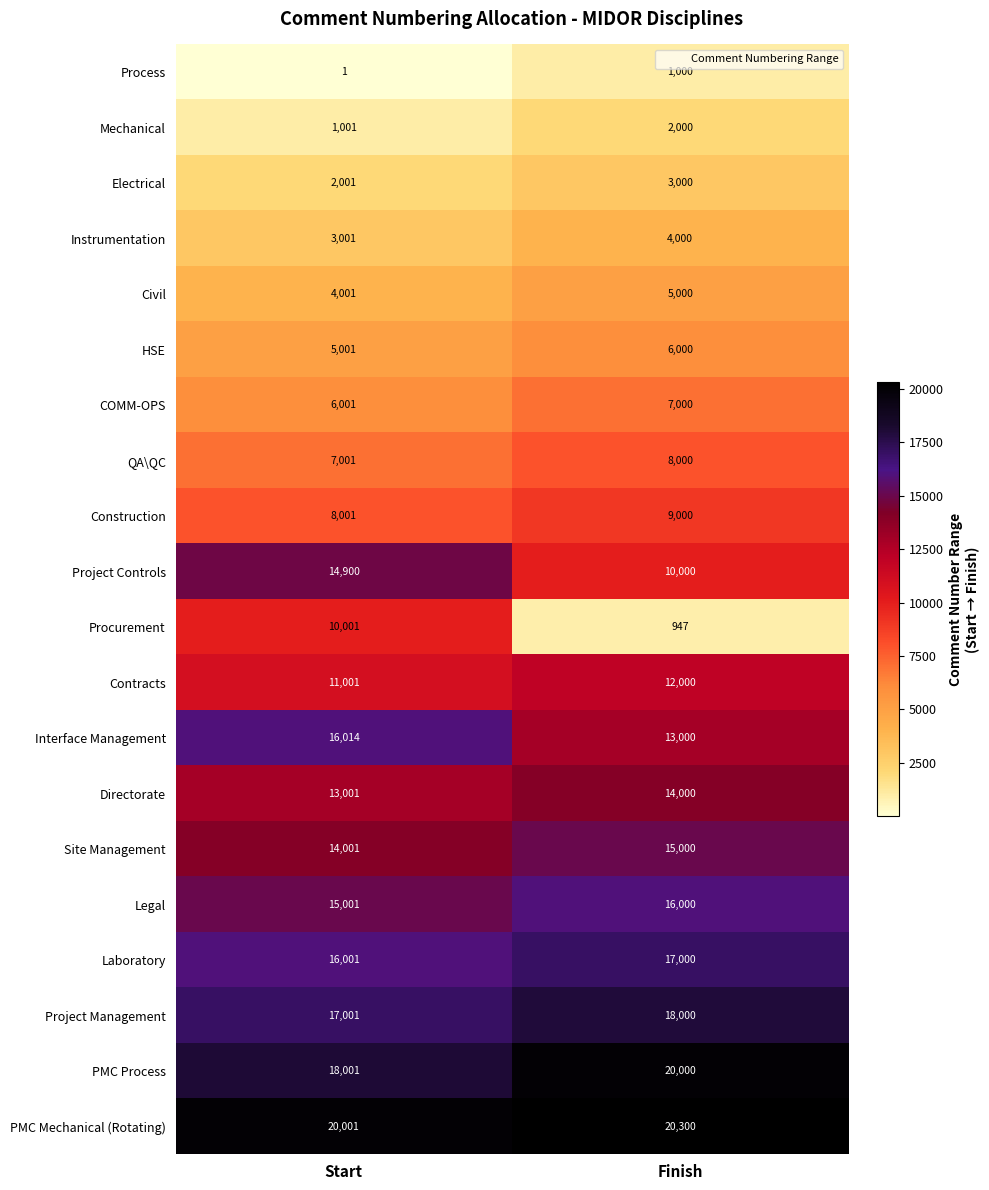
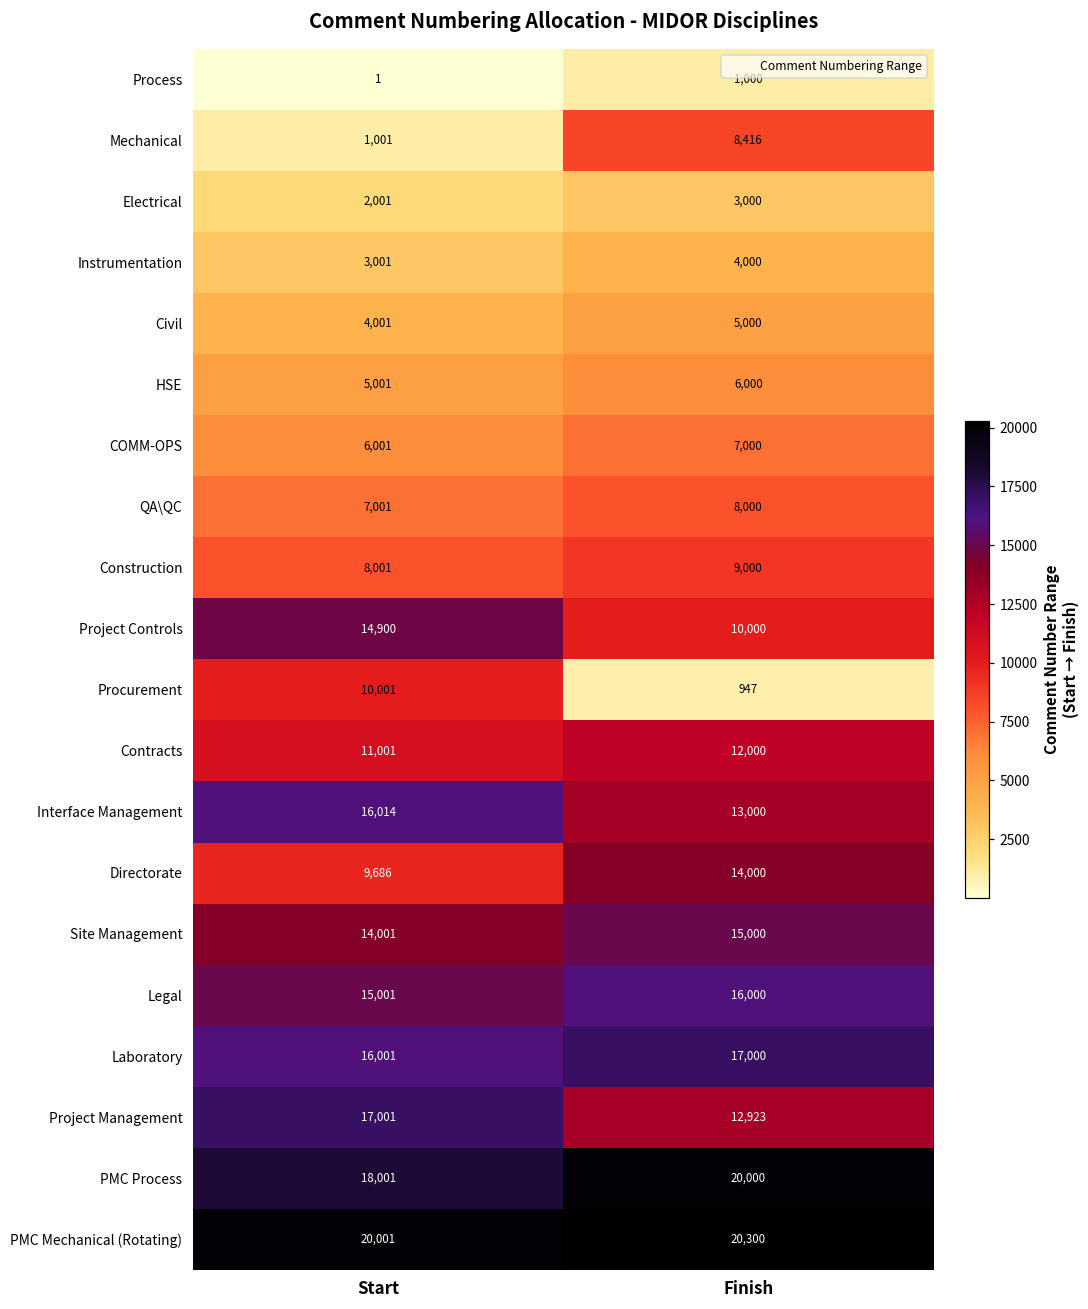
  {
    "Process": {
      "Start": "1"
    },
    "Mechanical": {
      "Start": "1,001",
-     "Finish": "2,000"
+     "Finish": "8,416"
    },
    "Electrical": {
      "Start": "2,001",
      "Finish": "3,000"
    },
    "Instrumentation": {
      "Start": "3,001",
      "Finish": "4,000"
    },
    "Civil": {
      "Start": "4,001",
      "Finish": "5,000"
    },
    "HSE": {
      "Start": "5,001",
      "Finish": "6,000"
    },
    "COMM-OPS": {
      "Start": "6,001",
      "Finish": "7,000"
    },
    "QA\\QC": {
      "Start": "7,001",
      "Finish": "8,000"
    },
    "Construction": {
      "Start": "8,001",
      "Finish": "9,000"
    },
    "Project Controls": {
      "Start": "14,900",
      "Finish": "10,000"
    },
    "Procurement": {
      "Start": "10,001",
      "Finish": "947"
    },
    "Contracts": {
      "Start": "11,001",
      "Finish": "12,000"
    },
    "Interface Management": {
      "Start": "16,014",
      "Finish": "13,000"
    },
    "Directorate": {
-     "Start": "13,001",
+     "Start": "9,686",
      "Finish": "14,000"
    },
    "Site Management": {
      "Start": "14,001",
      "Finish": "15,000"
    },
    "Legal": {
      "Start": "15,001",
      "Finish": "16,000"
    },
    "Laboratory": {
      "Start": "16,001",
      "Finish": "17,000"
    },
    "Project Management": {
      "Start": "17,001",
-     "Finish": "18,000"
+     "Finish": "12,923"
    },
    "PMC Process": {
      "Start": "18,001",
      "Finish": "20,000"
    },
    "PMC Mechanical (Rotating)": {
      "Start": "20,001",
      "Finish": "20,300"
    }
  }
